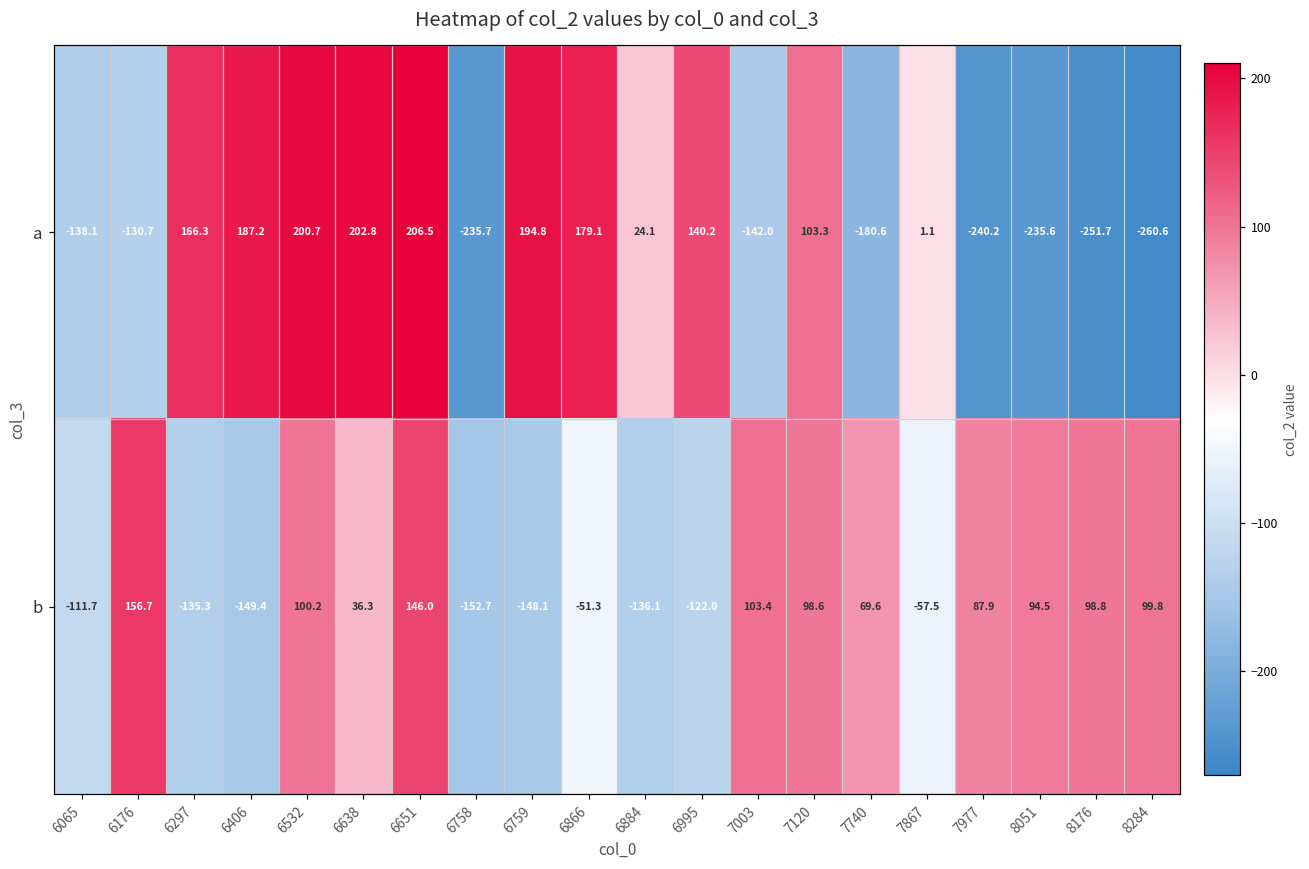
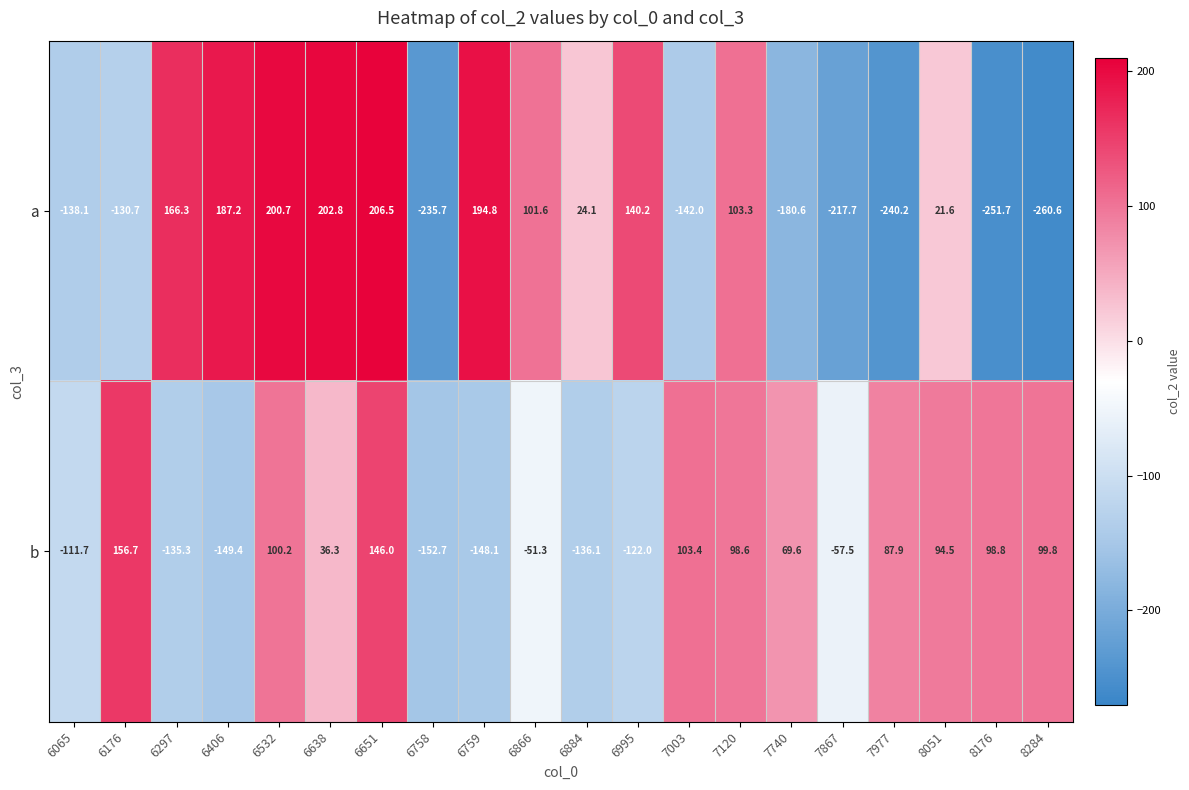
  {
    "a": {
      "6065": -138.1,
      "6176": -130.7,
      "6297": 166.3,
      "6406": 187.2,
      "6532": 200.7,
      "6638": 202.8,
      "6651": 206.5,
      "6758": -235.7,
      "6759": 194.8,
-     "6866": 179.1,
+     "6866": 101.6,
      "6884": 24.1,
      "6995": 140.2,
      "7003": -142.0,
      "7120": 103.3,
      "7740": -180.6,
-     "7867": 1.1,
+     "7867": -217.7,
      "7977": -240.2,
-     "8051": -235.6,
+     "8051": 21.6,
      "8176": -251.7,
      "8284": -260.6
    },
    "b": {
      "6065": -111.7,
      "6176": 156.7,
      "6297": -135.3,
      "6406": -149.4,
      "6532": 100.2,
      "6638": 36.3,
      "6651": 146.0,
      "6758": -152.7,
      "6759": -148.1,
      "6866": -51.3,
      "6884": -136.1,
      "6995": -122.0,
      "7003": 103.4,
      "7120": 98.6,
      "7740": 69.6,
      "7867": -57.5,
      "7977": 87.9,
      "8051": 94.5,
      "8176": 98.8,
      "8284": 99.8
    }
  }
